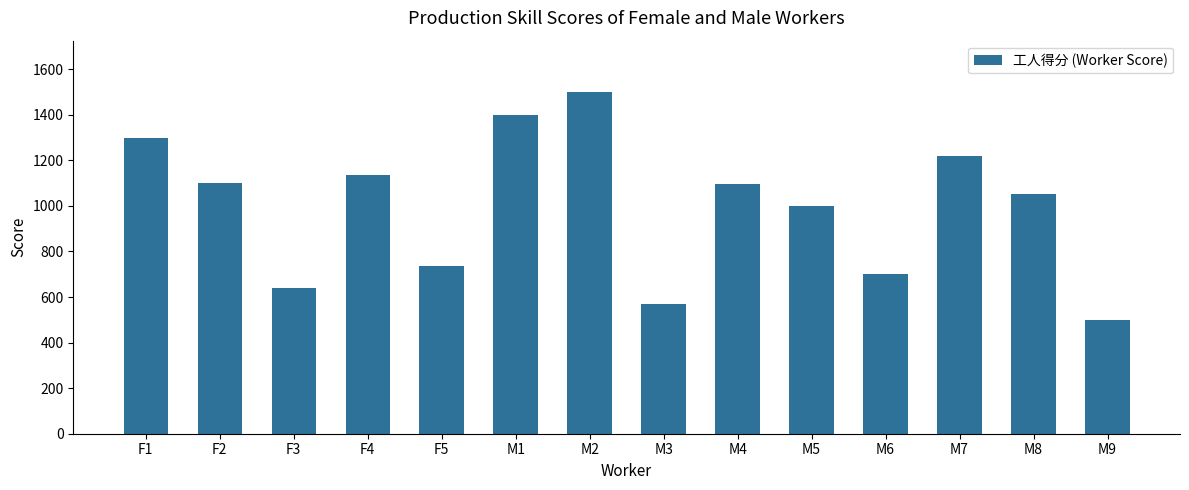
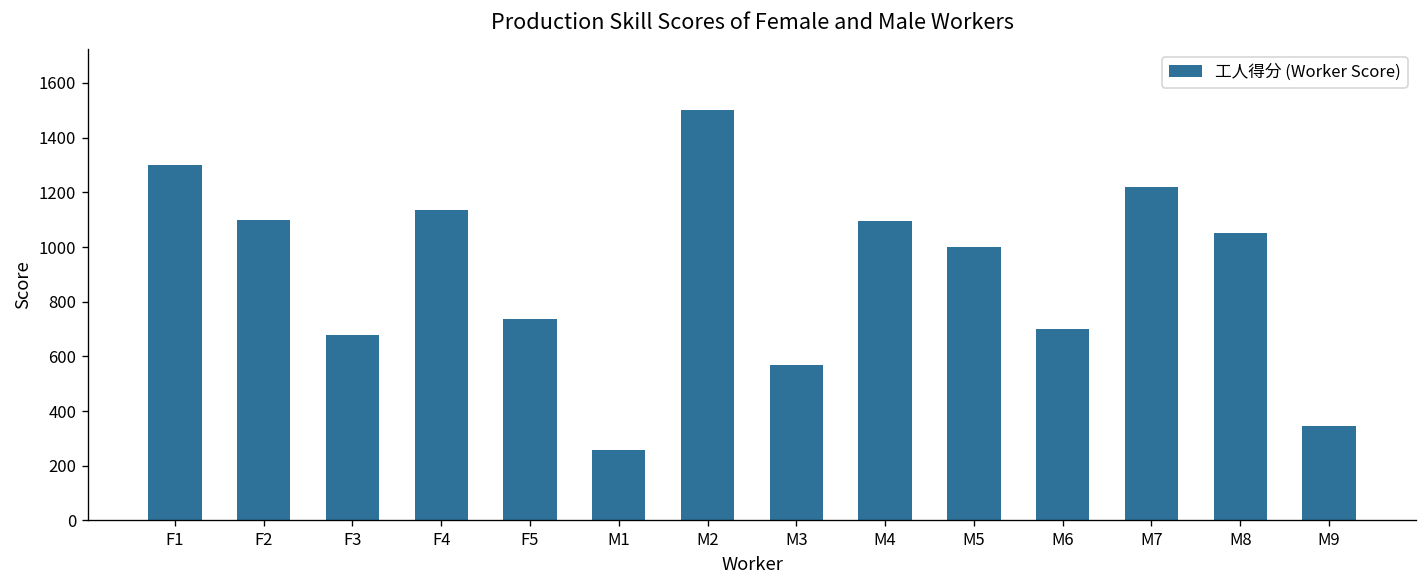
  {
    "F1": 1300,
    "F2": 1100,
-   "F3": 640,
+   "F3": 680,
    "F4": 1140,
    "F5": 740,
-   "M1": 1400,
+   "M1": 260,
    "M2": 1500,
    "M3": 570,
    "M4": 1090,
    "M5": 1000,
    "M6": 700,
    "M7": 1220,
    "M8": 1050,
-   "M9": 500
+   "M9": 350
  }
